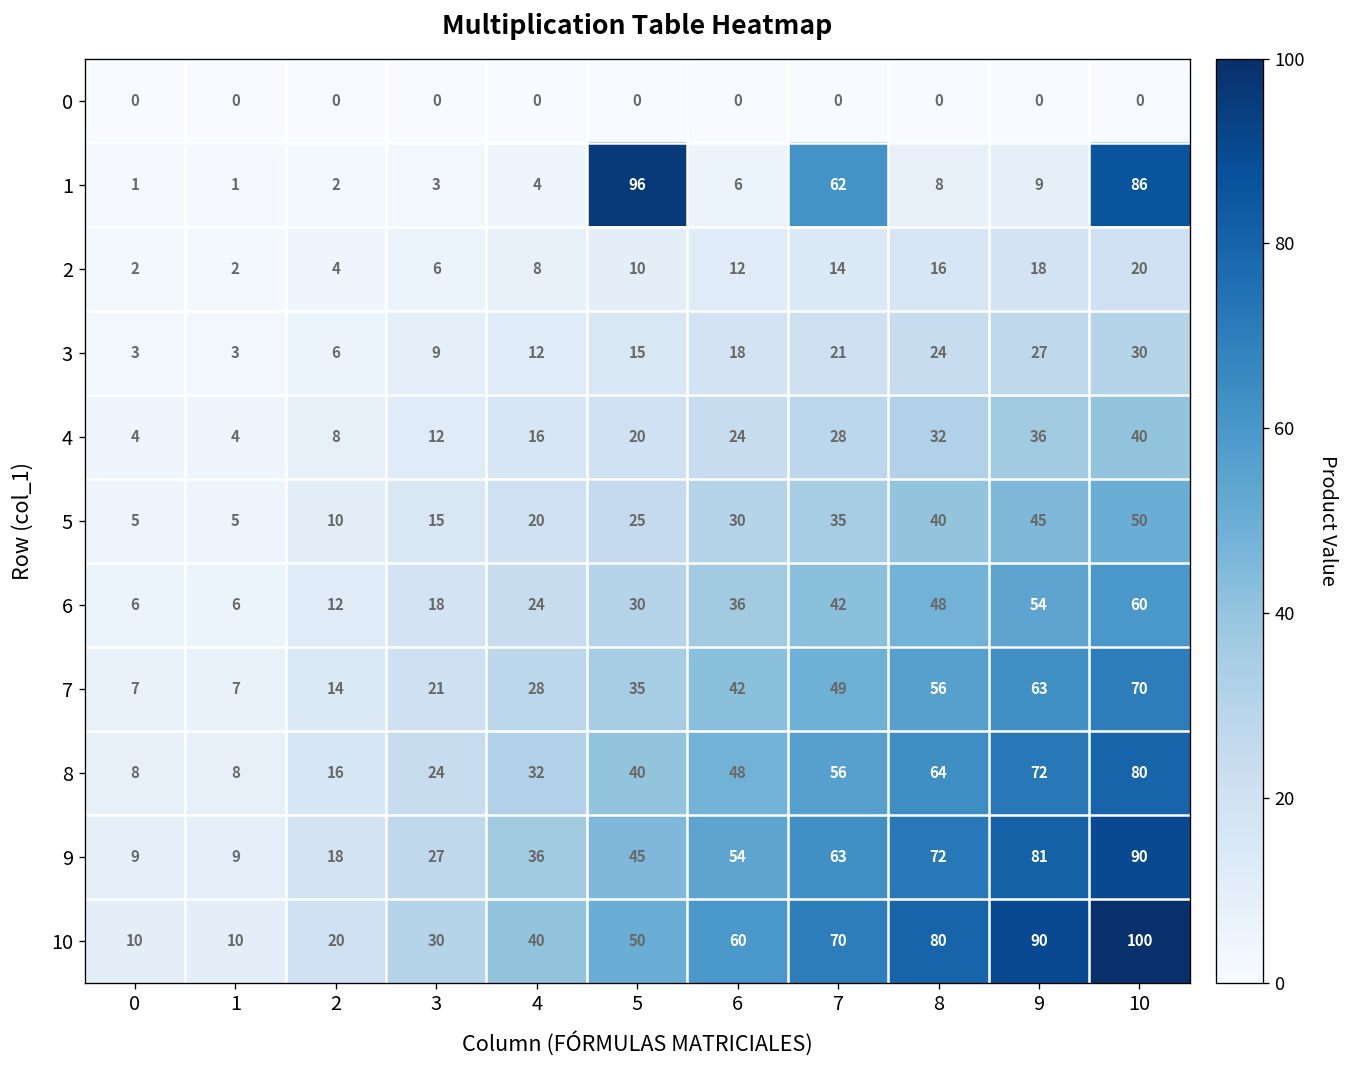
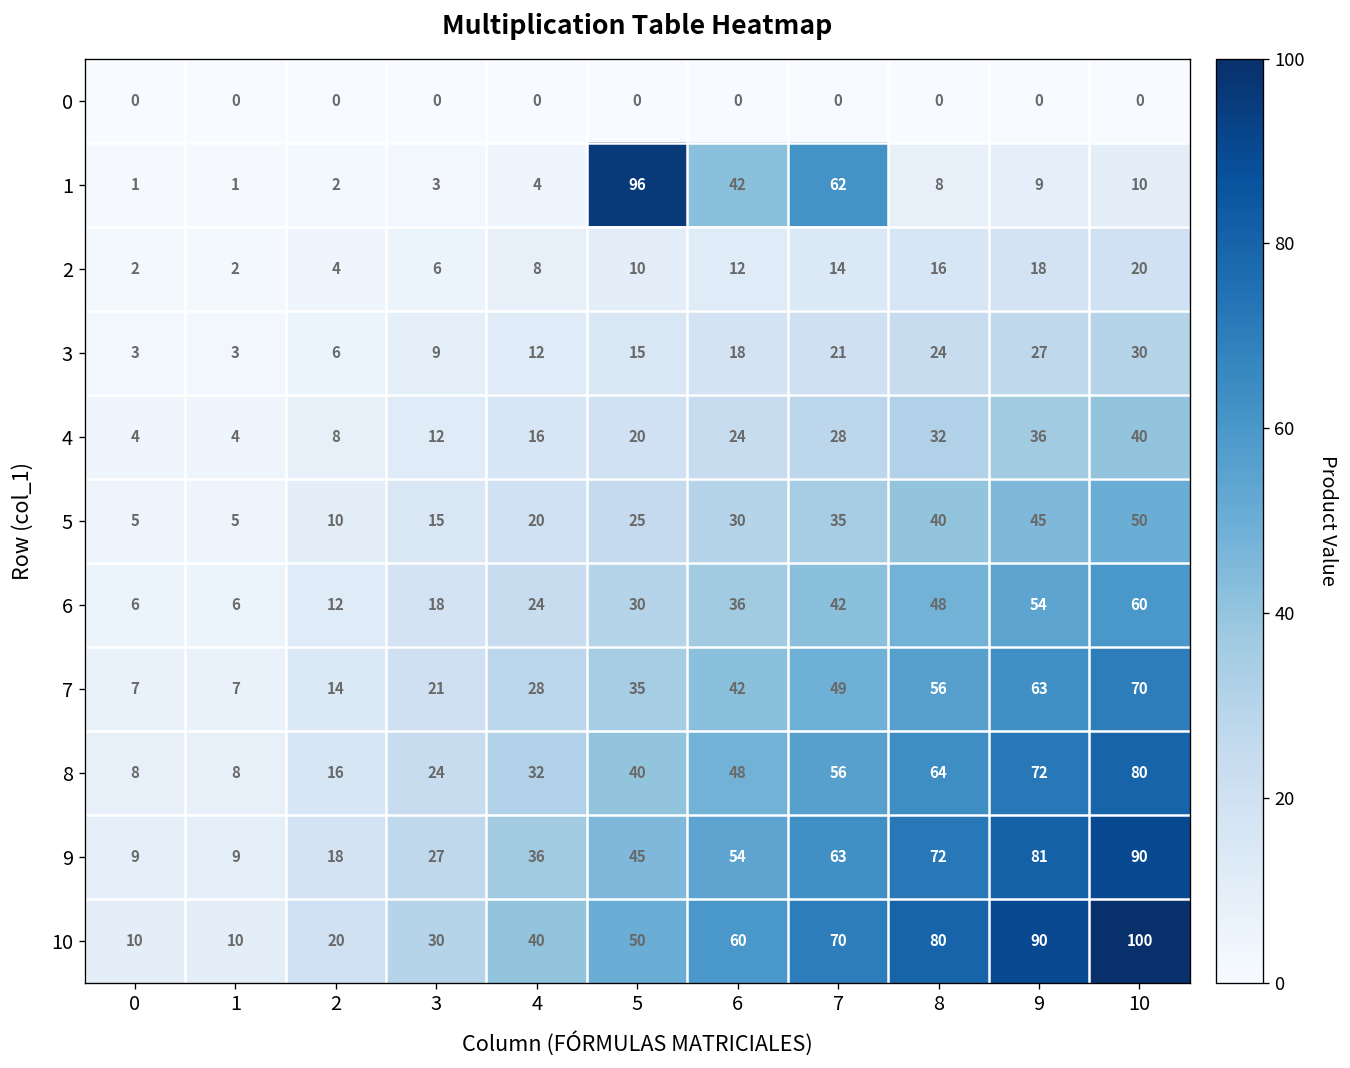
  {
    "0": {
      "0": 0,
      "1": 0,
      "2": 0,
      "3": 0,
      "4": 0,
      "5": 0,
      "6": 0,
      "7": 0,
      "8": 0,
      "9": 0,
      "10": 0
    },
    "1": {
      "0": 1,
      "1": 1,
      "2": 2,
      "3": 3,
      "4": 4,
      "5": 96,
-     "6": 6,
+     "6": 42,
      "7": 62,
      "8": 8,
      "9": 9,
-     "10": 86
+     "10": 10
    },
    "2": {
      "0": 2,
      "1": 2,
      "2": 4,
      "3": 6,
      "4": 8,
      "5": 10,
      "6": 12,
      "7": 14,
      "8": 16,
      "9": 18,
      "10": 20
    },
    "3": {
      "0": 3,
      "1": 3,
      "2": 6,
      "3": 9,
      "4": 12,
      "5": 15,
      "6": 18,
      "7": 21,
      "8": 24,
      "9": 27,
      "10": 30
    },
    "4": {
      "0": 4,
      "1": 4,
      "2": 8,
      "3": 12,
      "4": 16,
      "5": 20,
      "6": 24,
      "7": 28,
      "8": 32,
      "9": 36,
      "10": 40
    },
    "5": {
      "0": 5,
      "1": 5,
      "2": 10,
      "3": 15,
      "4": 20,
      "5": 25,
      "6": 30,
      "7": 35,
      "8": 40,
      "9": 45,
      "10": 50
    },
    "6": {
      "0": 6,
      "1": 6,
      "2": 12,
      "3": 18,
      "4": 24,
      "5": 30,
      "6": 36,
      "7": 42,
      "8": 48,
      "9": 54,
      "10": 60
    },
    "7": {
      "0": 7,
      "1": 7,
      "2": 14,
      "3": 21,
      "4": 28,
      "5": 35,
      "6": 42,
      "7": 49,
      "8": 56,
      "9": 63,
      "10": 70
    },
    "8": {
      "0": 8,
      "1": 8,
      "2": 16,
      "3": 24,
      "4": 32,
      "5": 40,
      "6": 48,
      "7": 56,
      "8": 64,
      "9": 72,
      "10": 80
    },
    "9": {
      "0": 9,
      "1": 9,
      "2": 18,
      "3": 27,
      "4": 36,
      "5": 45,
      "6": 54,
      "7": 63,
      "8": 72,
      "9": 81,
      "10": 90
    },
    "10": {
      "0": 10,
      "1": 10,
      "2": 20,
      "3": 30,
      "4": 40,
      "5": 50,
      "6": 60,
      "7": 70,
      "8": 80,
      "9": 90,
      "10": 100
    }
  }
